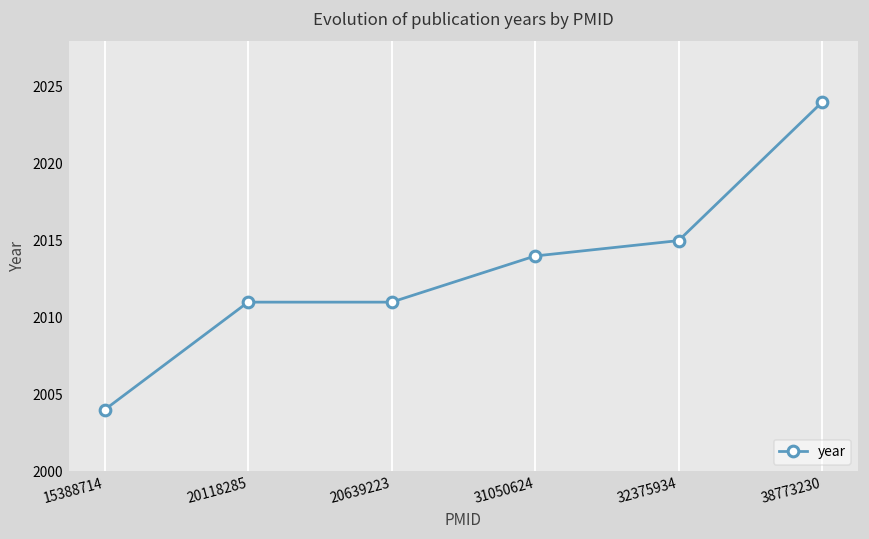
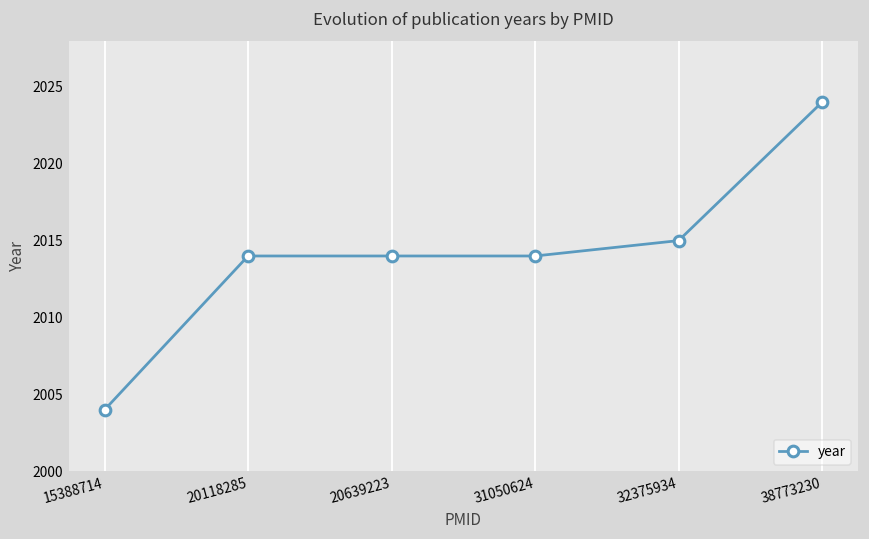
  {
    "15388714": 2004,
-   "20118285": 2011,
-   "20639223": 2011,
+   "20118285": 2014,
+   "20639223": 2014,
    "31050624": 2014,
    "32375934": 2015,
    "38773230": 2024
  }
